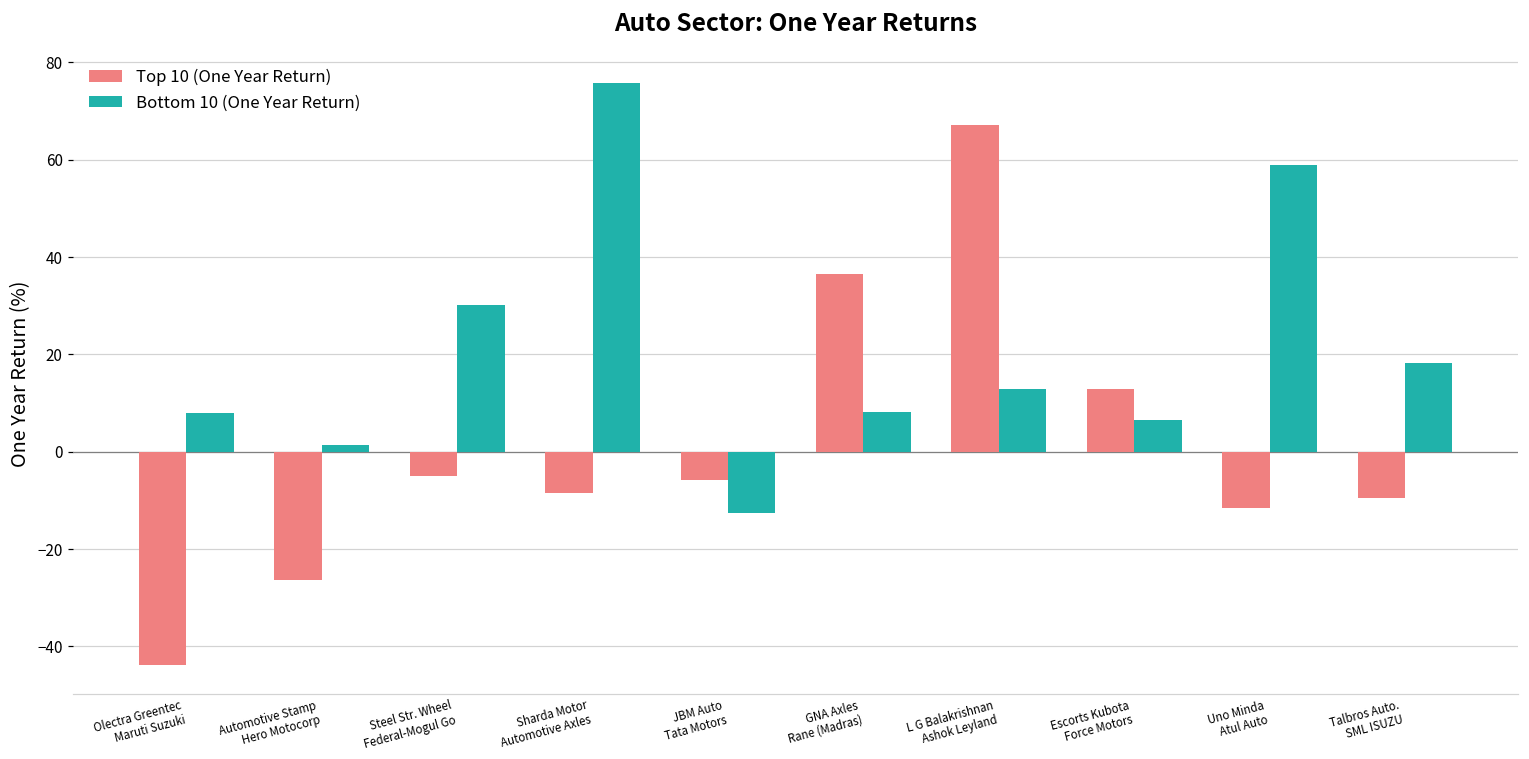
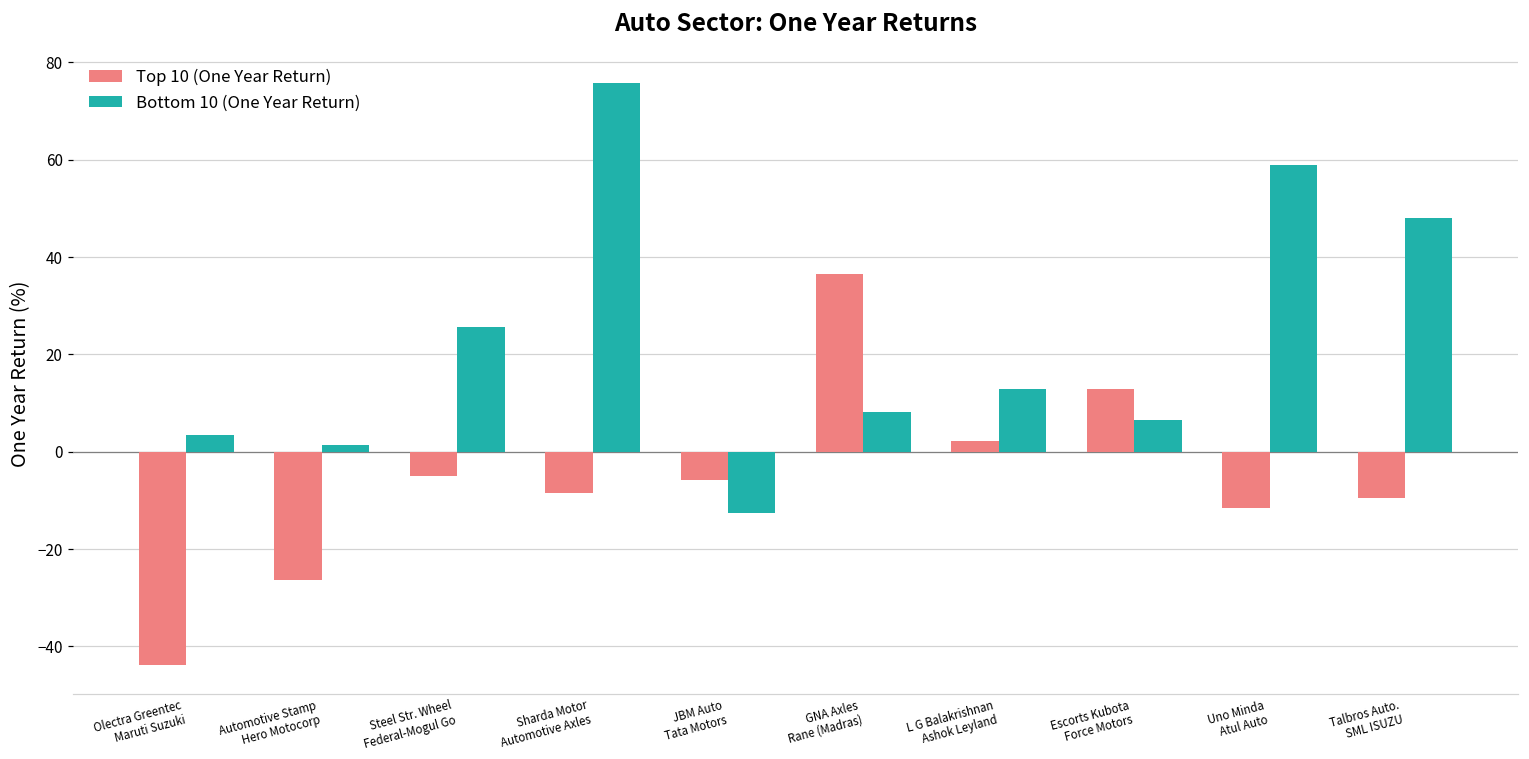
  {
    "Top 10 (One Year Return)": {
      "Olectra Greentec Maruti Suzuki": -44,
      "Automotive Stamp Hero Motocorp": -26,
      "Steel Str. Wheel Federal-Mogul Go": -5,
      "Sharda Motor Automotive Axles": -9,
      "JBM Auto Tata Motors": -6,
      "GNA Axles Rane (Madras)": 36,
-     "L G Balakrishnan Ashok Leyland": 67,
+     "L G Balakrishnan Ashok Leyland": 2,
      "Escorts Kubota Force Motors": 13,
      "Uno Minda Atul Auto": -12,
      "Talbros Auto. SML ISUZU": -9
    },
    "Bottom 10 (One Year Return)": {
-     "Olectra Greentec Maruti Suzuki": 8,
+     "Olectra Greentec Maruti Suzuki": 3,
      "Automotive Stamp Hero Motocorp": 1,
-     "Steel Str. Wheel Federal-Mogul Go": 30,
+     "Steel Str. Wheel Federal-Mogul Go": 26,
      "Sharda Motor Automotive Axles": 76,
      "JBM Auto Tata Motors": -13,
      "GNA Axles Rane (Madras)": 8,
      "L G Balakrishnan Ashok Leyland": 13,
      "Escorts Kubota Force Motors": 6,
      "Uno Minda Atul Auto": 59,
-     "Talbros Auto. SML ISUZU": 18
+     "Talbros Auto. SML ISUZU": 48
    }
  }
